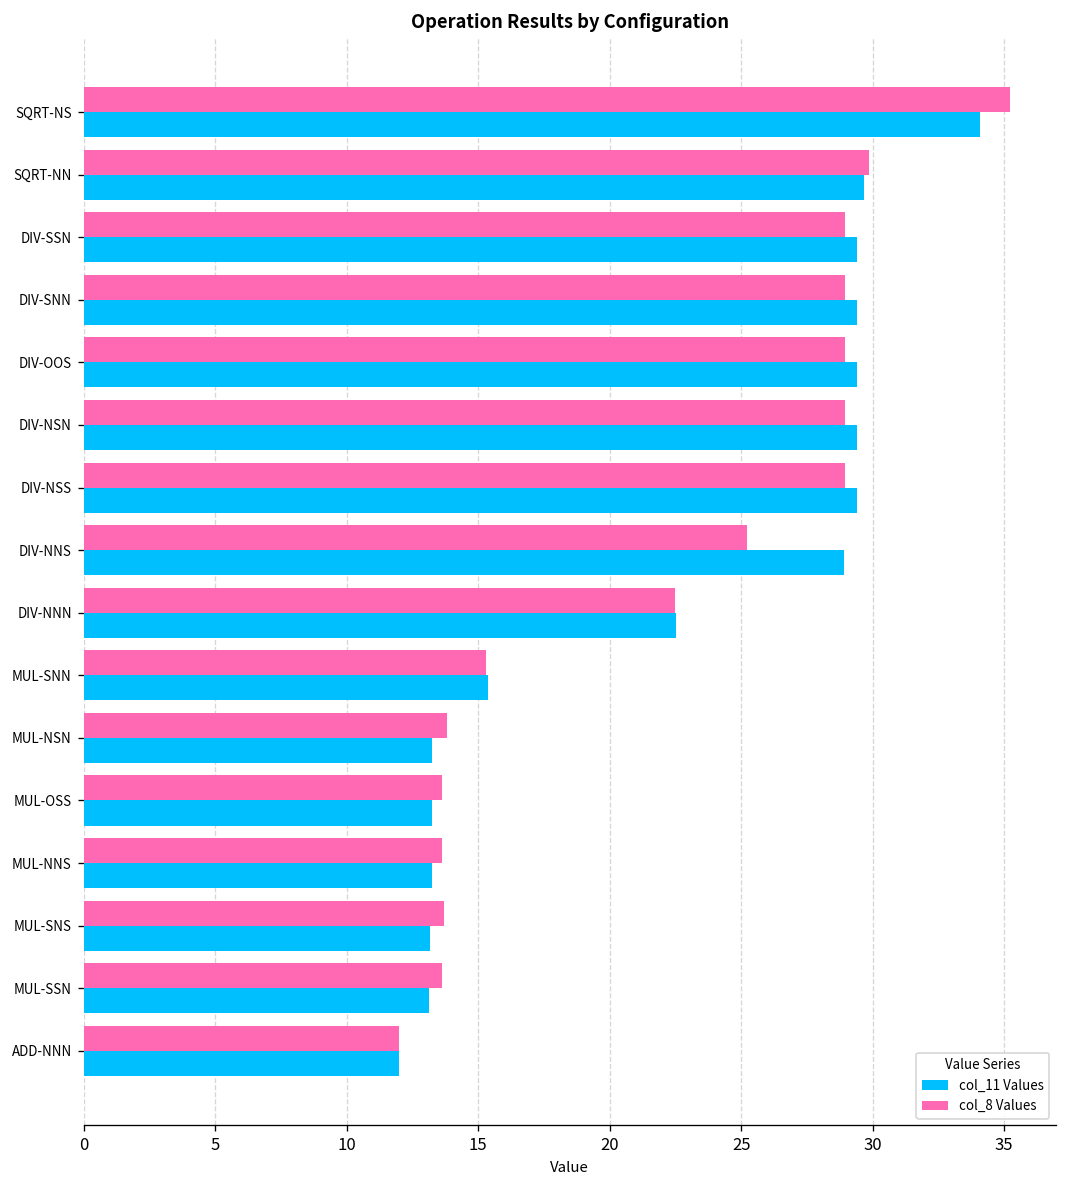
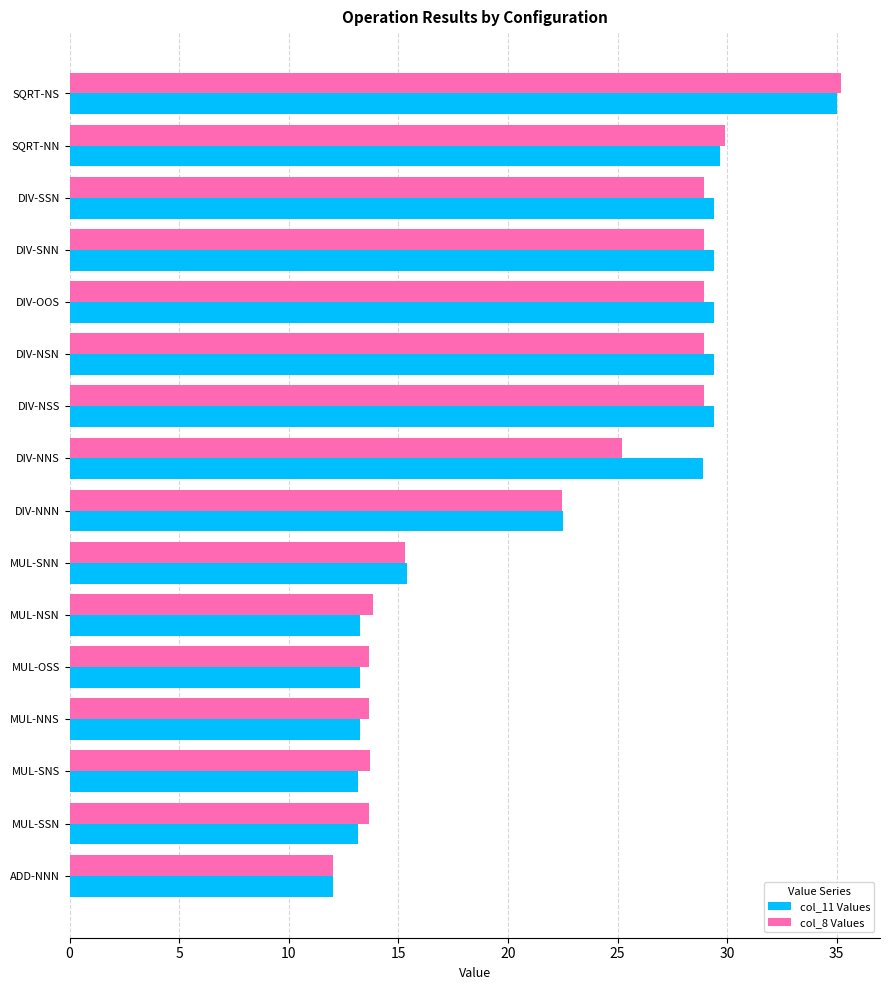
  {
    "col_11 Values": {
-     "SQRT-NS": 34.1,
+     "SQRT-NS": 35.0,
      "SQRT-NN": 29.7,
      "DIV-SSN": 29.4,
      "DIV-SNN": 29.4,
      "DIV-OOS": 29.4,
      "DIV-NSN": 29.4,
      "DIV-NSS": 29.4,
      "DIV-NNS": 28.9,
      "DIV-NNN": 22.5,
      "MUL-SNN": 15.4,
      "MUL-NSN": 13.2,
      "MUL-OSS": 13.2,
      "MUL-NNS": 13.2,
      "MUL-SNS": 13.2,
      "MUL-SSN": 13.2,
      "ADD-NNN": 12.0
    },
    "col_8 Values": {
      "SQRT-NS": 35.2,
      "SQRT-NN": 29.9,
      "DIV-SSN": 29.0,
      "DIV-SNN": 29.0,
      "DIV-OOS": 29.0,
      "DIV-NSN": 29.0,
      "DIV-NSS": 29.0,
      "DIV-NNS": 25.2,
      "DIV-NNN": 22.5,
      "MUL-SNN": 15.3,
      "MUL-NSN": 13.8,
      "MUL-OSS": 13.6,
      "MUL-NNS": 13.6,
      "MUL-SNS": 13.7,
      "MUL-SSN": 13.6,
      "ADD-NNN": 12.0
    }
  }
